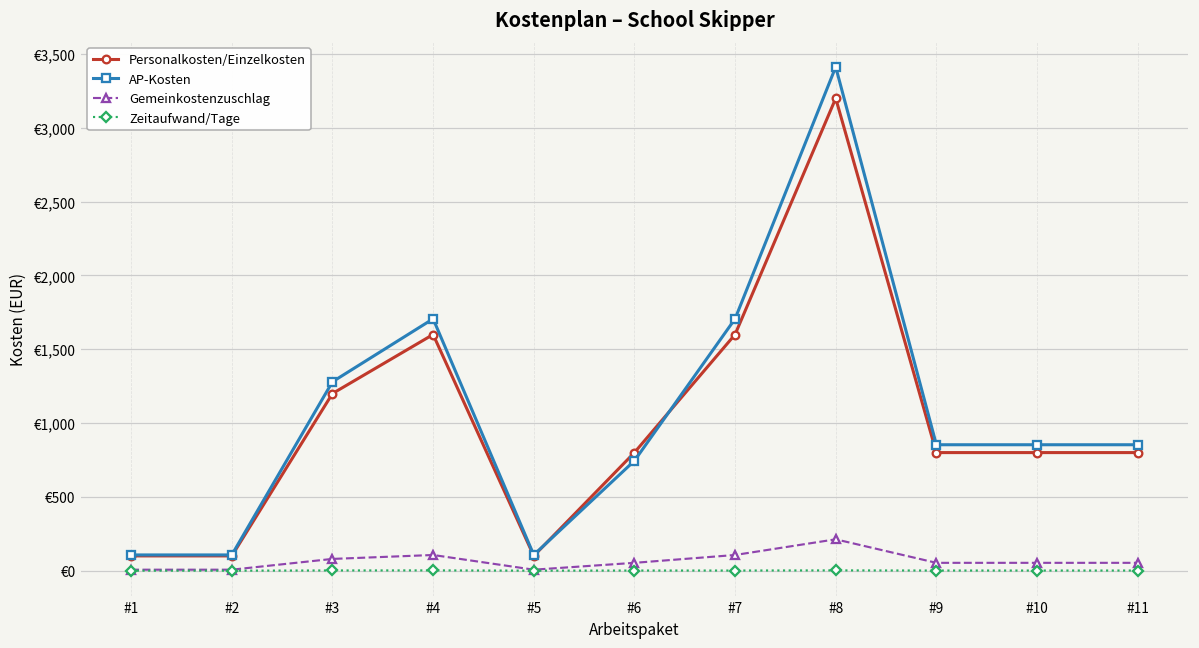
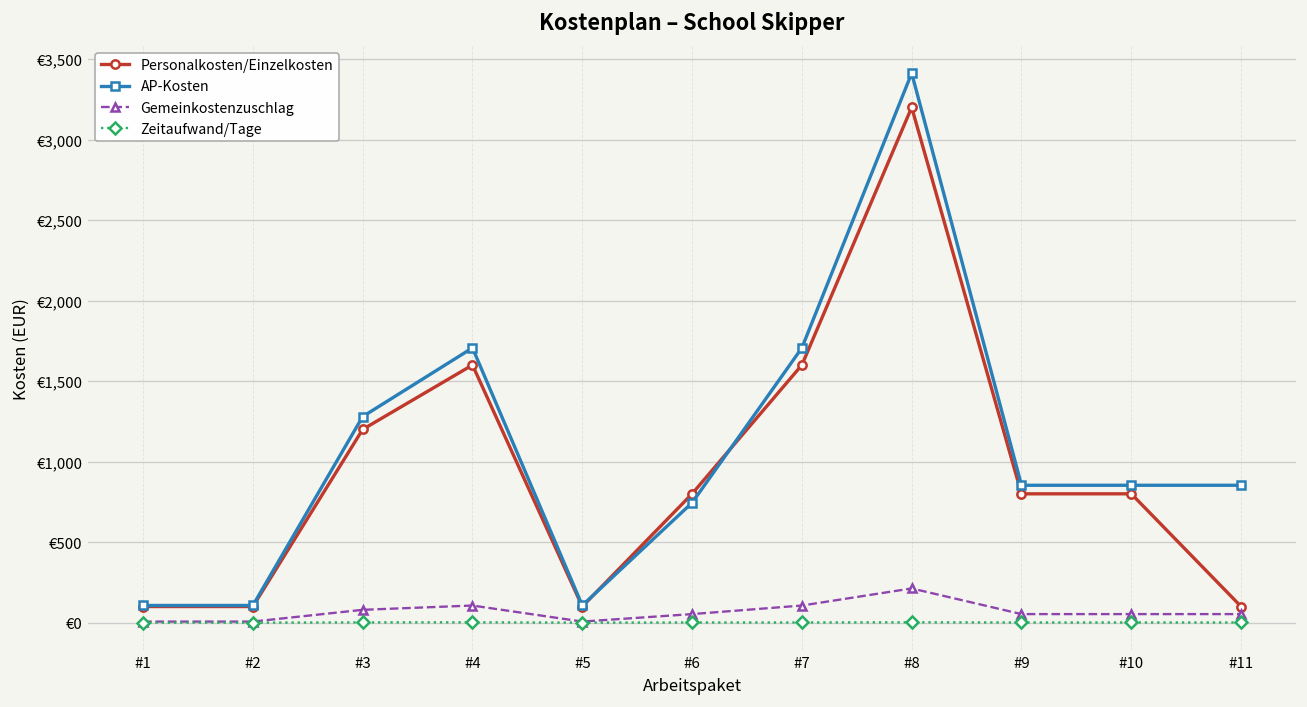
  {
    "Personalkosten/Einzelkosten": {
      "#3": "€1,200",
      "#4": "€1,600",
      "#6": "€800",
      "#7": "€1,600",
      "#8": "€3,200",
      "#9": "€800",
      "#10": "€800",
-     "#11": "€800"
+     "#11": "€100"
    },
    "AP-Kosten": {
      "#3": "€1,280",
      "#4": "€1,710",
      "#6": "€740",
      "#7": "€1,710",
      "#8": "€3,410",
      "#9": "€850",
      "#10": "€850",
      "#11": "€850"
    },
    "Gemeinkostenzuschlag": {
      "#3": "€80",
      "#4": "€110",
      "#6": "€50",
      "#7": "€110",
      "#8": "€210",
      "#9": "€50",
      "#10": "€50",
      "#11": "€50"
    },
    "Zeitaufwand/Tage": {
      "#3": "€0",
      "#4": "€0",
      "#6": "€0",
      "#7": "€0",
      "#8": "€0",
      "#9": "€0",
      "#10": "€0",
      "#11": "€0"
    }
  }
